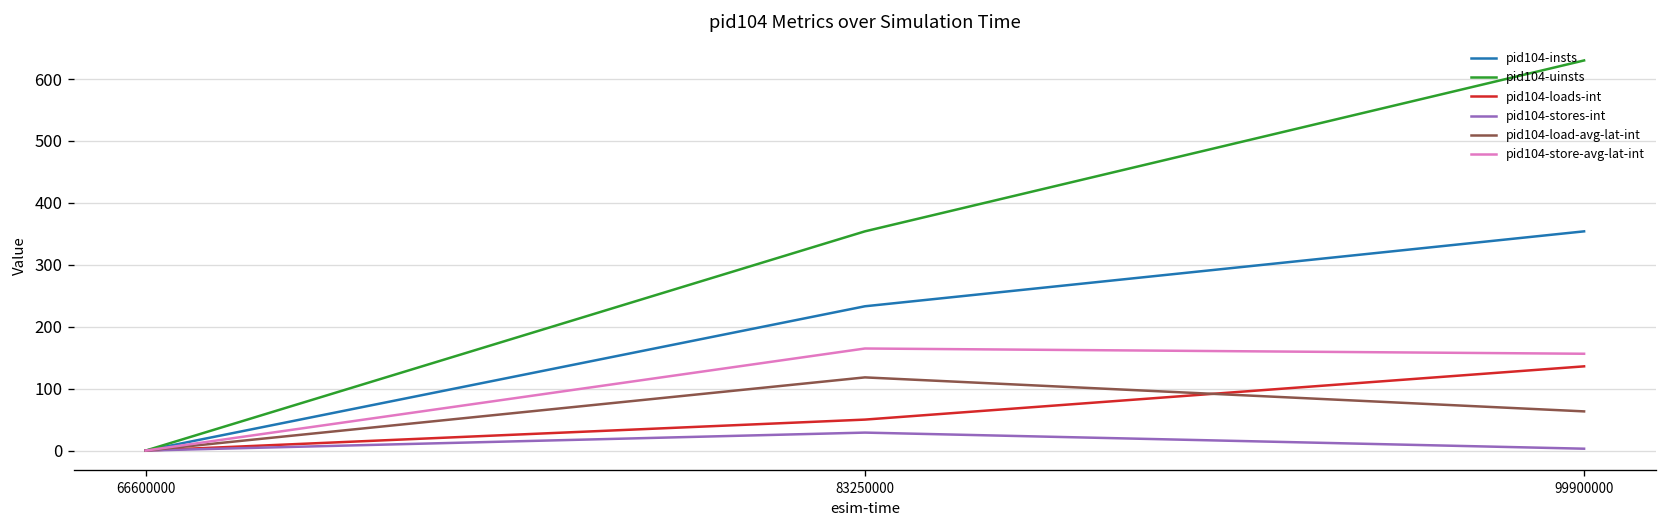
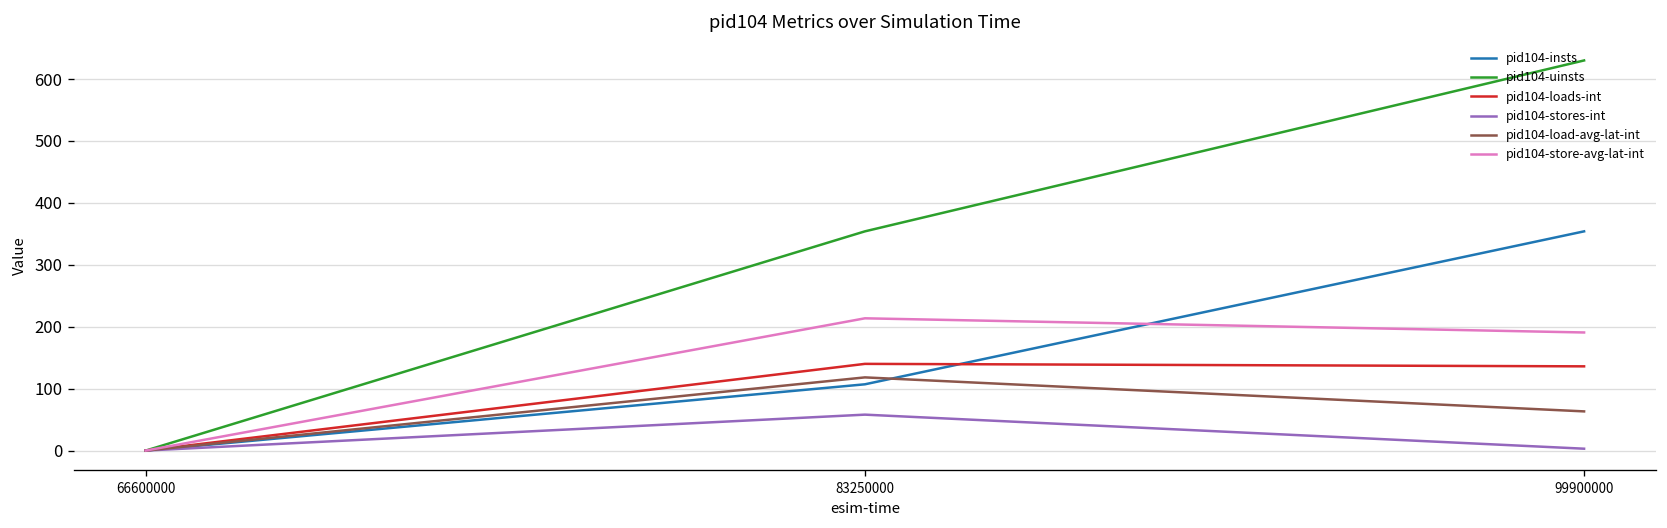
  {
    "pid104-insts": {
-     "83250000": 230,
+     "83250000": 110,
      "99900000": 350
    },
    "pid104-uinsts": {
      "83250000": 350,
      "99900000": 630
    },
    "pid104-loads-int": {
-     "83250000": 50,
+     "83250000": 140,
      "99900000": 140
    },
    "pid104-stores-int": {
-     "83250000": 30,
+     "83250000": 60,
      "99900000": 0
    },
    "pid104-load-avg-lat-int": {
      "83250000": 120,
      "99900000": 60
    },
    "pid104-store-avg-lat-int": {
-     "83250000": 160,
-     "99900000": 160
+     "83250000": 210,
+     "99900000": 190
    }
  }
